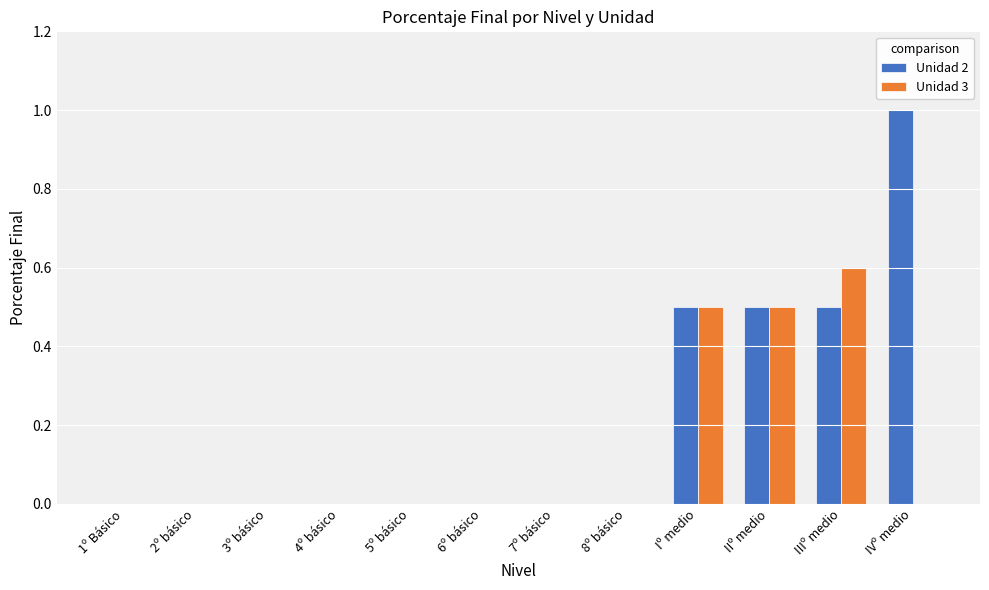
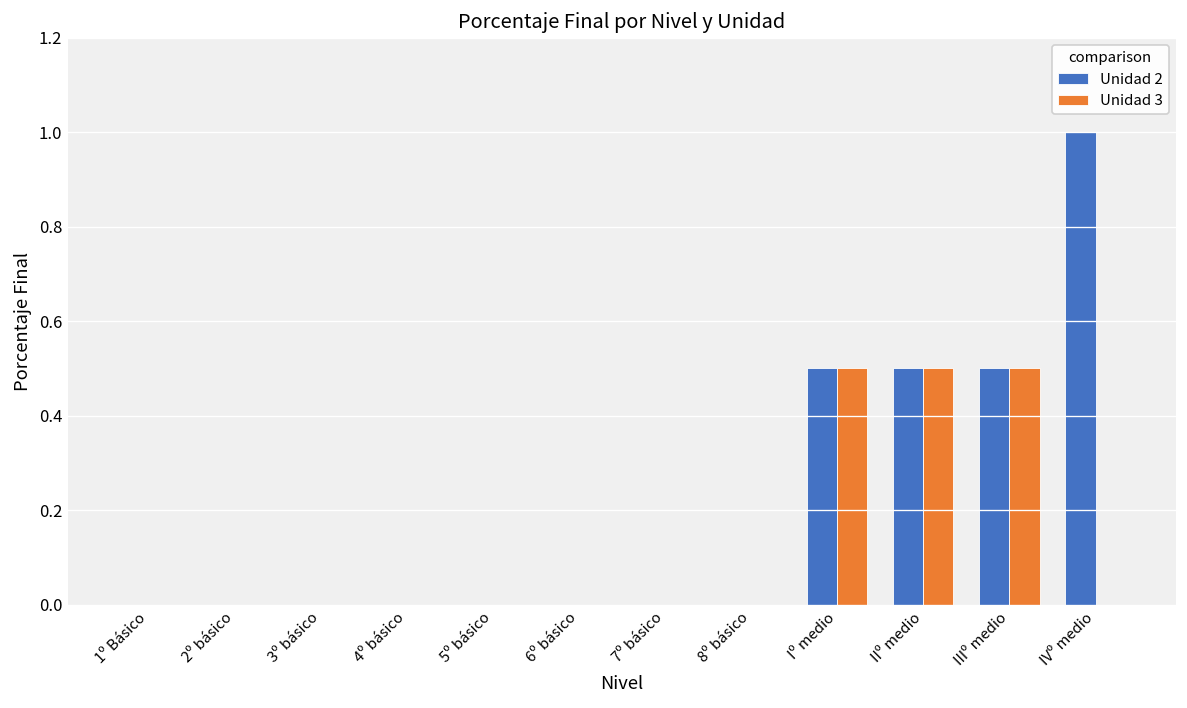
  {
    "Unidad 2": {
      "1º Básico": 0.0,
      "2º básico": 0.0,
      "3º básico": 0.0,
      "4º básico": 0.0,
      "5º básico": 0.0,
      "6º básico": 0.0,
      "7º básico": 0.0,
      "8º básico": 0.0,
      "Iº medio": 0.5,
      "IIº medio": 0.5,
      "IIIº medio": 0.5,
      "IVº medio": 1.0
    },
    "Unidad 3": {
      "1º Básico": 0.0,
      "2º básico": 0.0,
      "3º básico": 0.0,
      "4º básico": 0.0,
      "5º básico": 0.0,
      "6º básico": 0.0,
      "7º básico": 0.0,
      "8º básico": 0.0,
      "Iº medio": 0.5,
      "IIº medio": 0.5,
-     "IIIº medio": 0.6,
+     "IIIº medio": 0.5,
      "IVº medio": 0.0
    }
  }
